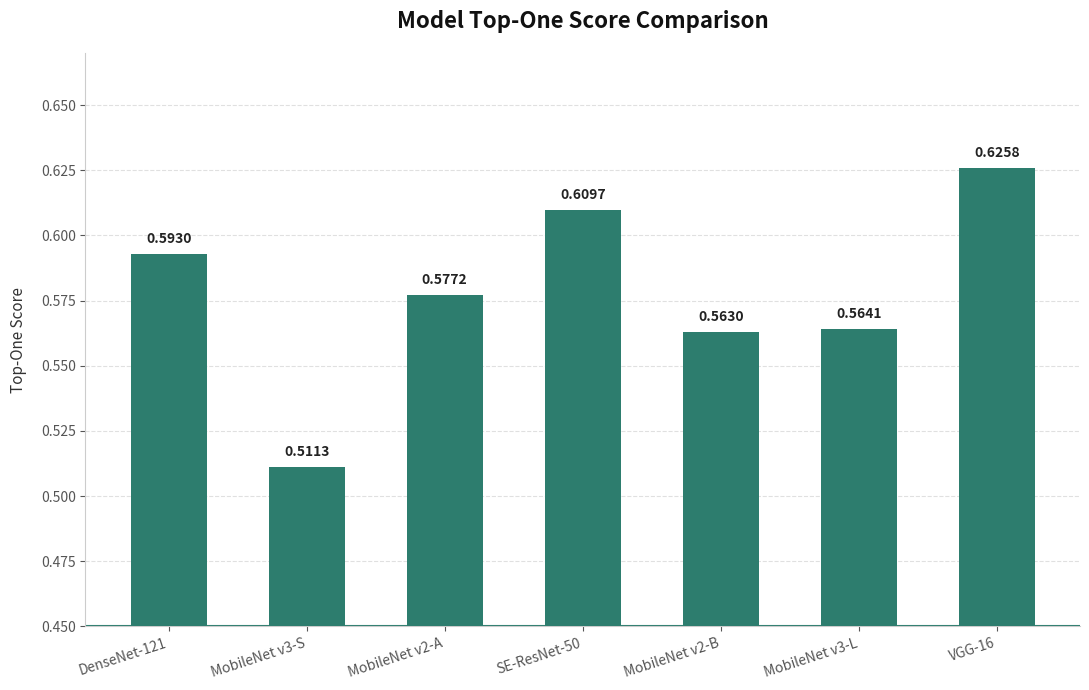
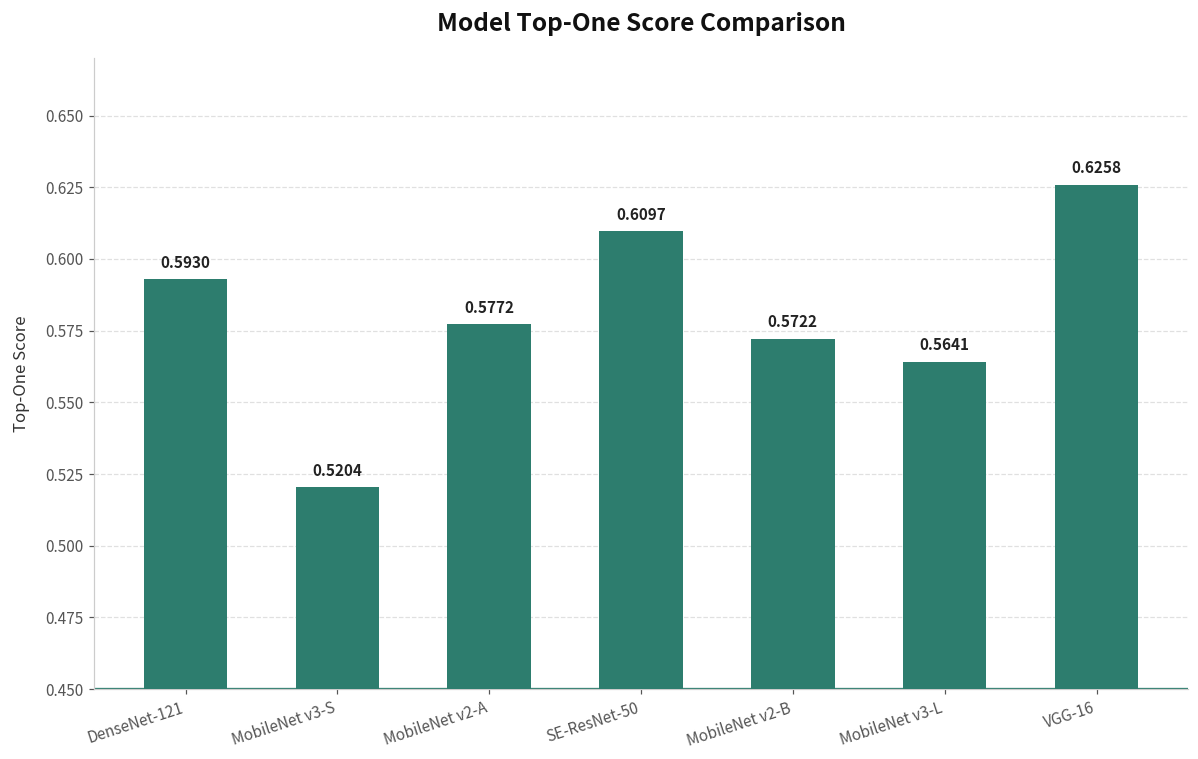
  {
    "DenseNet-121": 0.5930,
-   "MobileNet v3-S": 0.5113,
+   "MobileNet v3-S": 0.5204,
    "MobileNet v2-A": 0.5772,
    "SE-ResNet-50": 0.6097,
-   "MobileNet v2-B": 0.5630,
+   "MobileNet v2-B": 0.5722,
    "MobileNet v3-L": 0.5641,
    "VGG-16": 0.6258
  }
